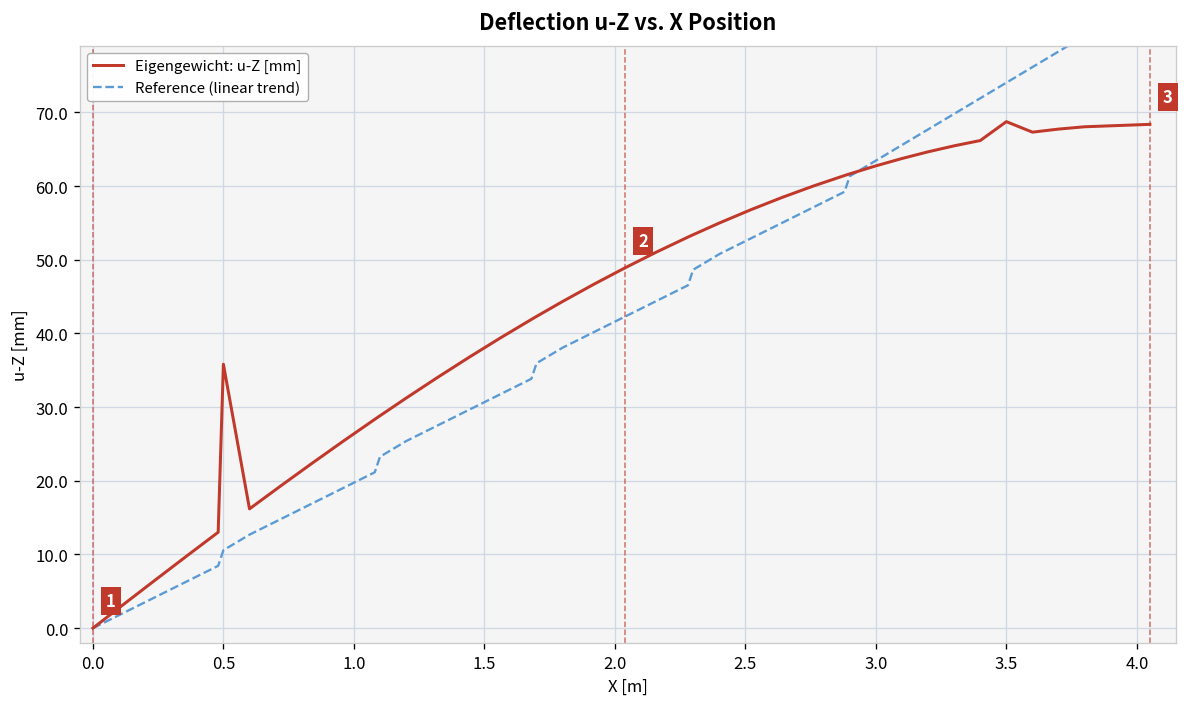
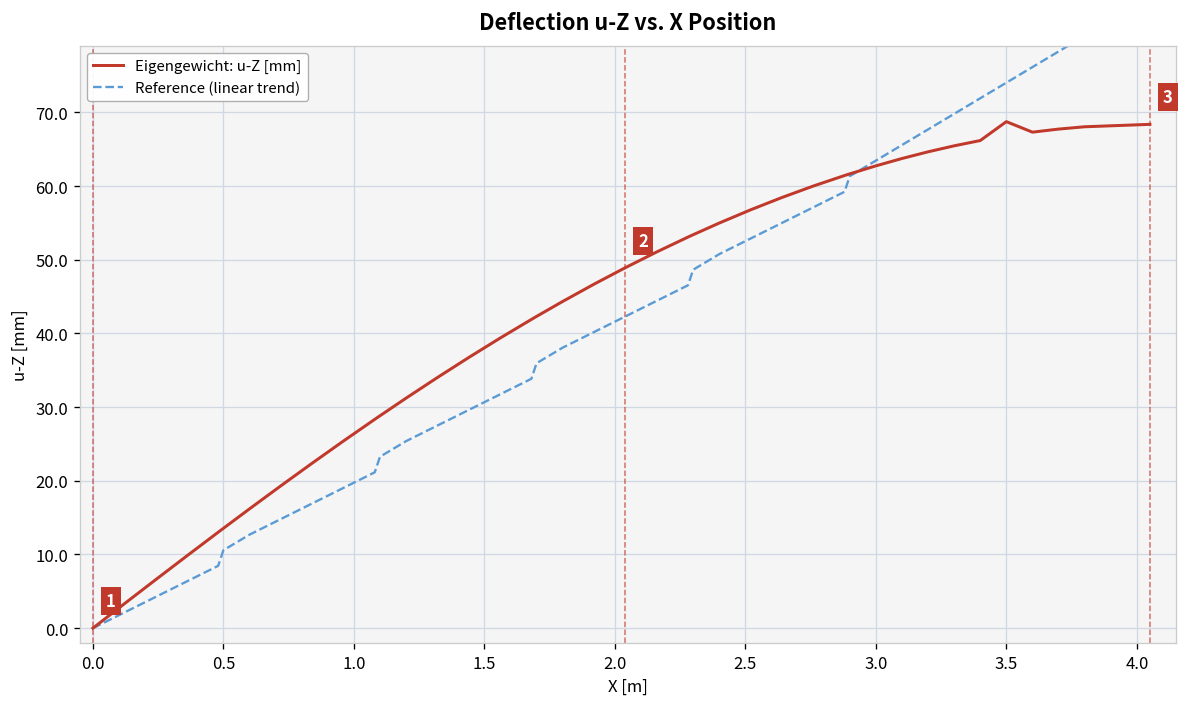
  {
    "Eigengewicht: u-Z [mm]": {
-     "0.5": 36,
+     "0.5": 14,
      "3.0": 63,
      "3.5": 69
    },
    "Reference (linear trend)": {
      "0.5": 11,
      "3.0": 63,
      "3.5": 74
    }
  }
